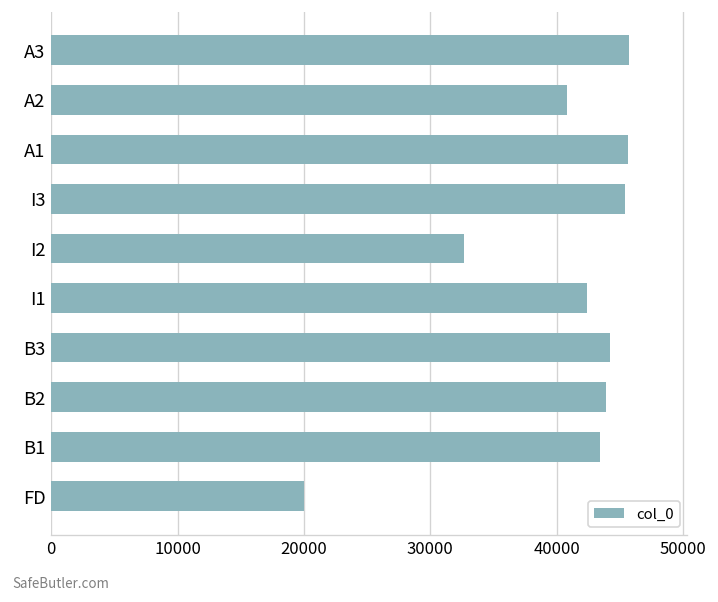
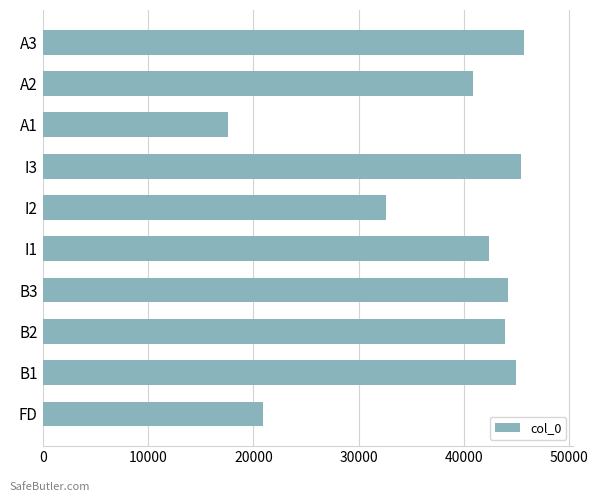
  {
    "A3": 45700,
    "A2": 40800,
-   "A1": 45600,
+   "A1": 17600,
    "I3": 45400,
    "I2": 32600,
    "I1": 42400,
    "B3": 44200,
    "B2": 43900,
-   "B1": 43400,
-   "FD": 20000
+   "B1": 45000,
+   "FD": 21000
  }
